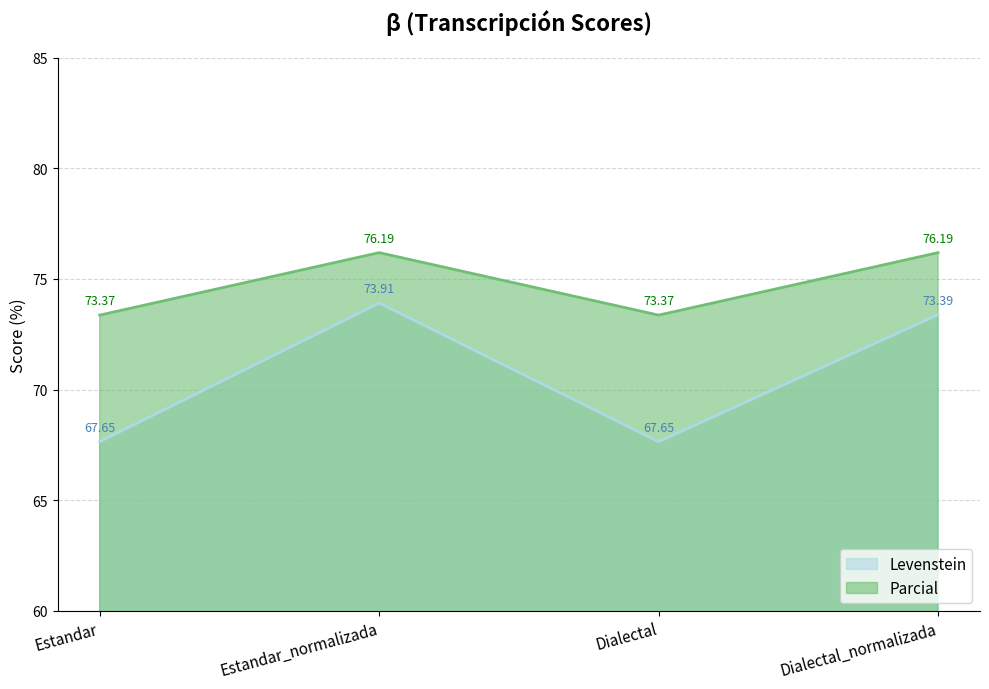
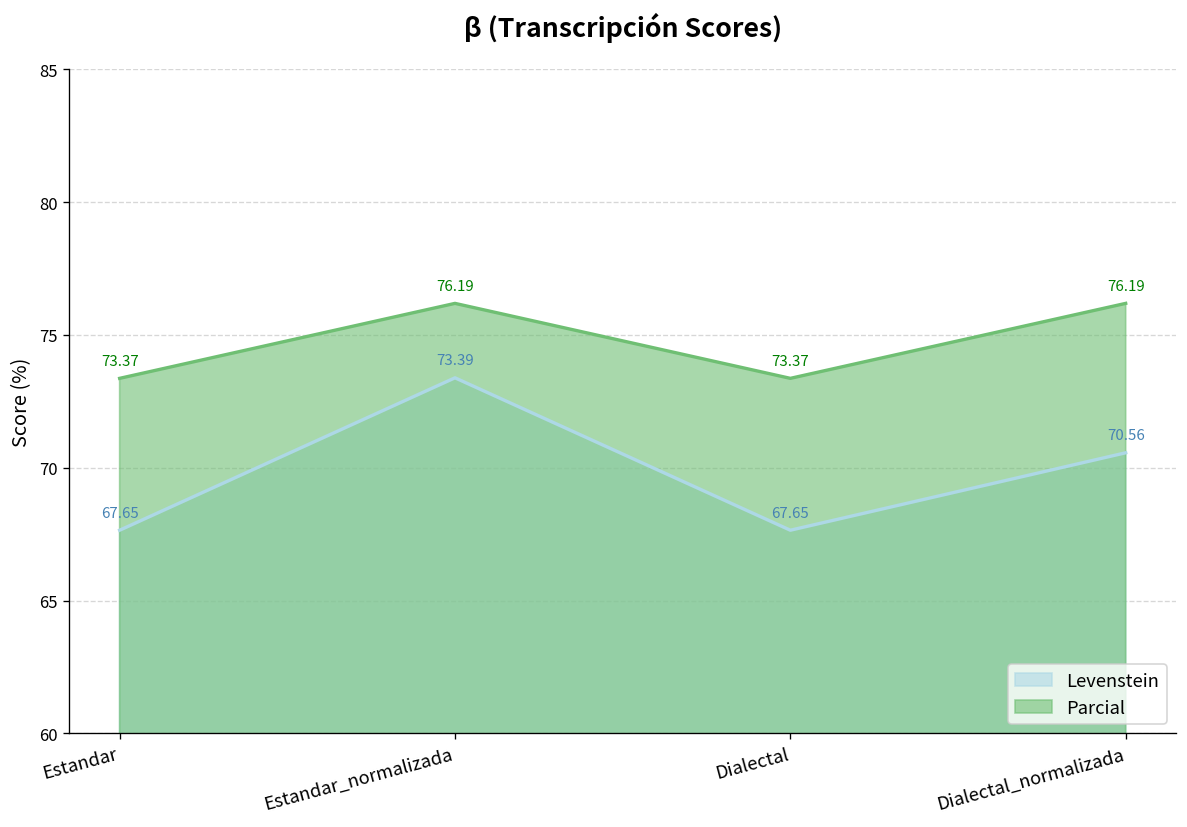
  {
    "Levenstein": {
      "Estandar": 67.65,
-     "Estandar_normalizada": 73.91,
+     "Estandar_normalizada": 73.39,
      "Dialectal": 67.65,
-     "Dialectal_normalizada": 73.39
+     "Dialectal_normalizada": 70.56
    },
    "Parcial": {
      "Estandar": 73.37,
      "Estandar_normalizada": 76.19,
      "Dialectal": 73.37,
      "Dialectal_normalizada": 76.19
    }
  }
